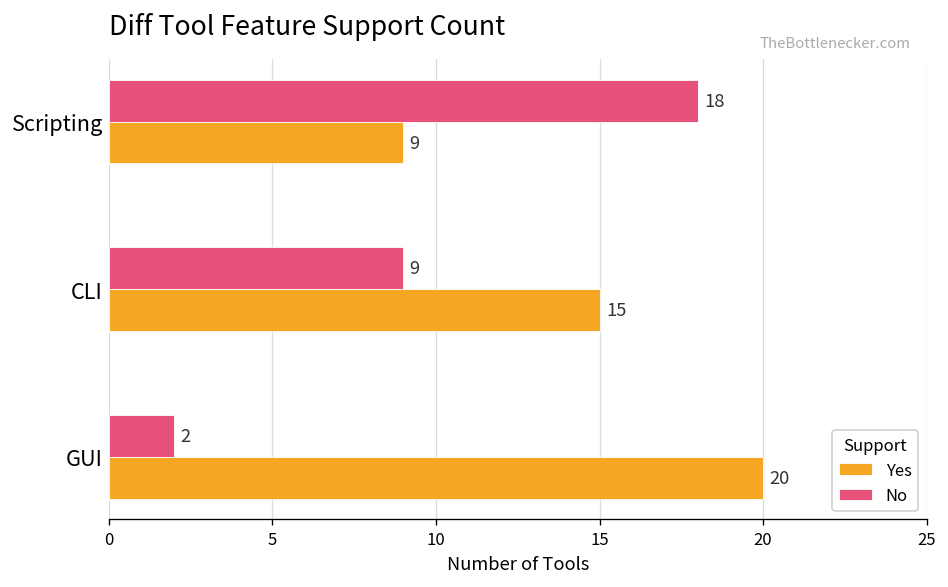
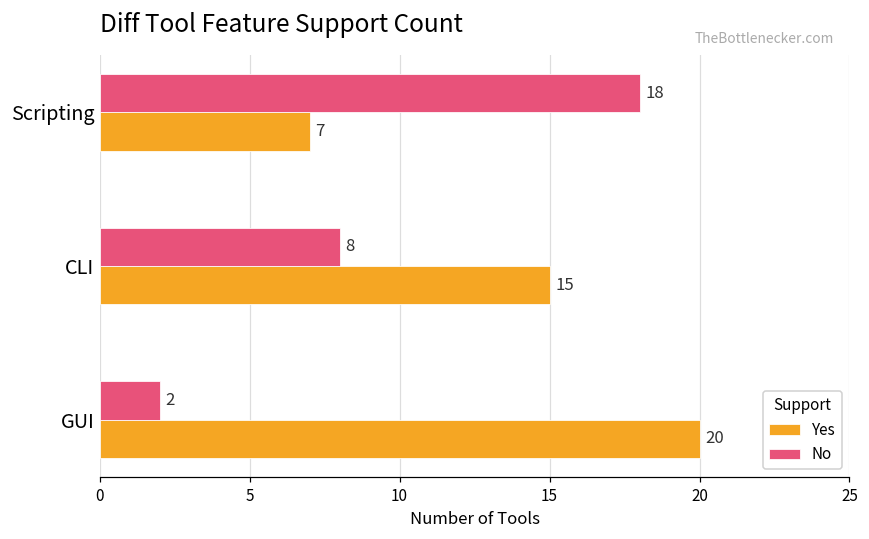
  {
    "Yes": {
-     "Scripting": 9,
+     "Scripting": 7,
      "CLI": 15,
      "GUI": 20
    },
    "No": {
      "Scripting": 18,
-     "CLI": 9,
+     "CLI": 8,
      "GUI": 2
    }
  }
